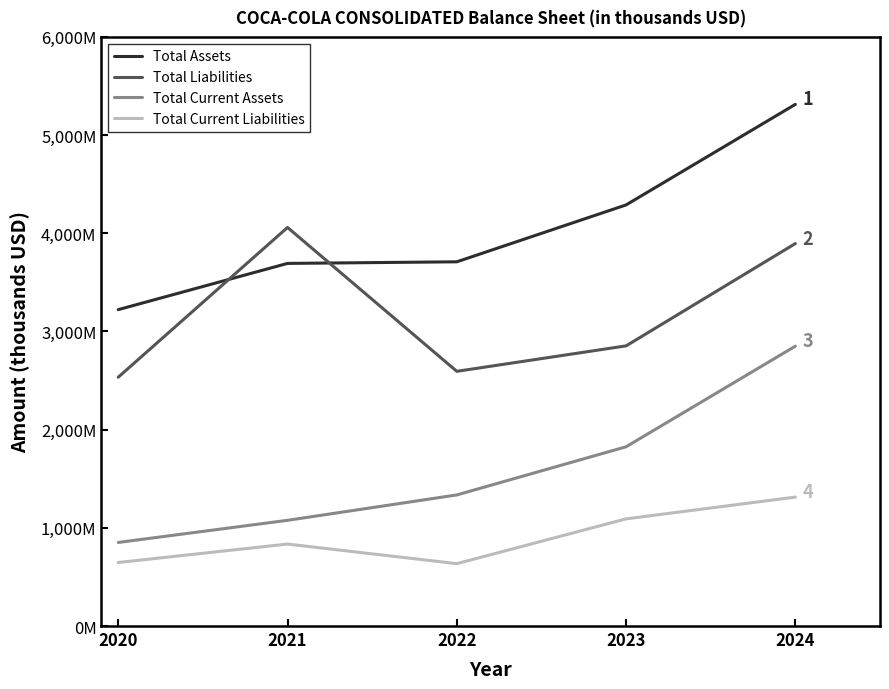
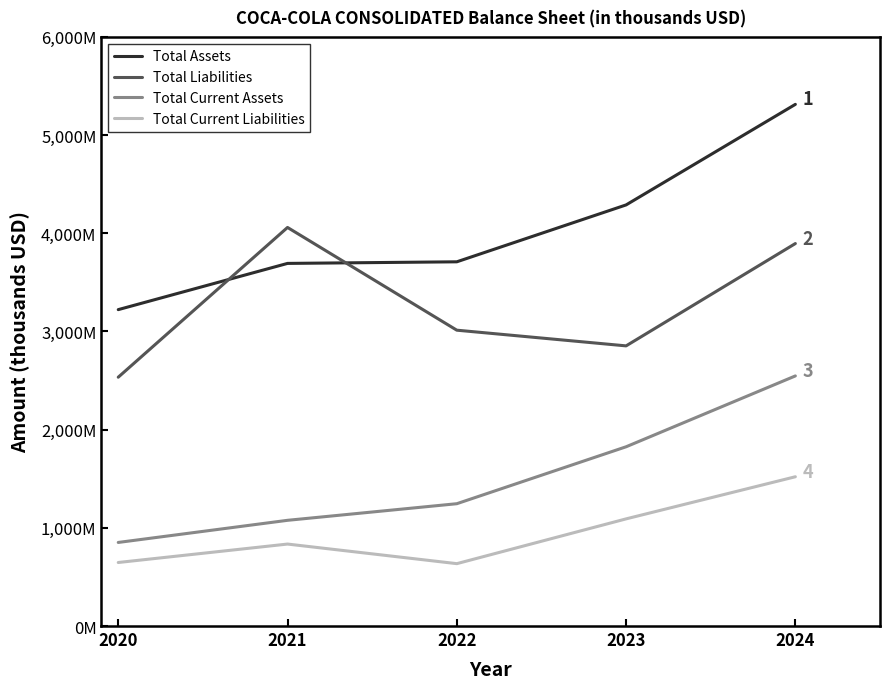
  {
    "Total Assets": {
      "2020": "3,200,000,000",
      "2021": "3,700,000,000",
      "2022": "3,700,000,000",
      "2023": "4,300,000,000"
    },
    "Total Liabilities": {
      "2020": "2,500,000,000",
      "2021": "4,100,000,000",
-     "2022": "2,600,000,000",
+     "2022": "3,000,000,000",
      "2023": "2,900,000,000"
    },
    "Total Current Assets": {
      "2020": "900,000,000",
      "2021": "1,100,000,000",
-     "2022": "1,300,000,000",
+     "2022": "1,200,000,000",
      "2023": "1,800,000,000",
-     "2024": "2,900,000,000"
+     "2024": "2,500,000,000"
    },
    "Total Current Liabilities": {
      "2020": "600,000,000",
      "2021": "800,000,000",
      "2022": "600,000,000",
      "2023": "1,100,000,000",
-     "2024": "1,300,000,000"
+     "2024": "1,500,000,000"
    }
  }
